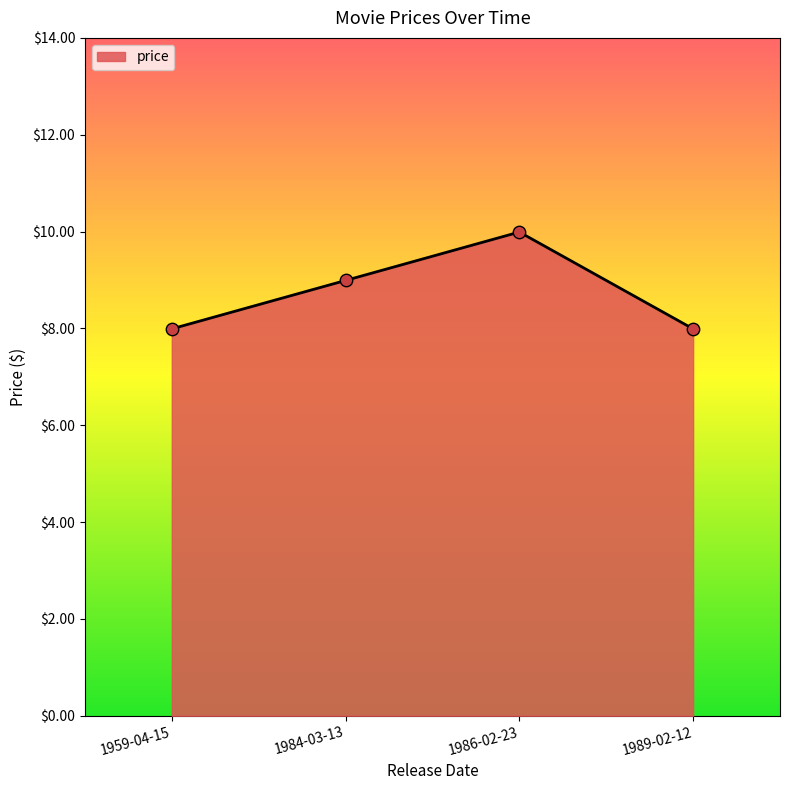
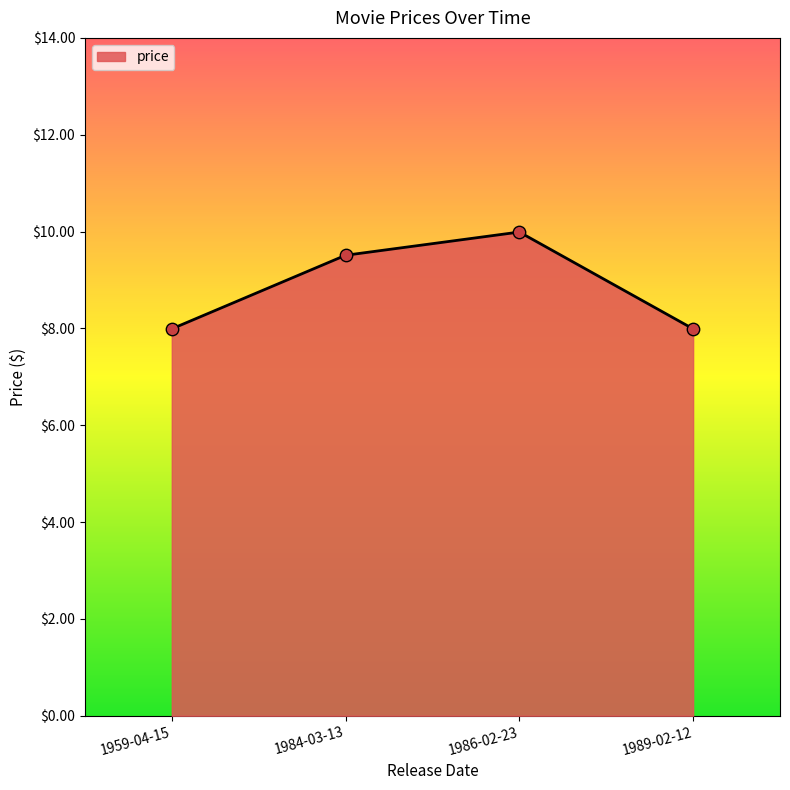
  {
    "1959-04-15": "$8.0",
-   "1984-03-13": "$9.0",
+   "1984-03-13": "$9.5",
    "1986-02-23": "$10.0",
    "1989-02-12": "$8.0"
  }
